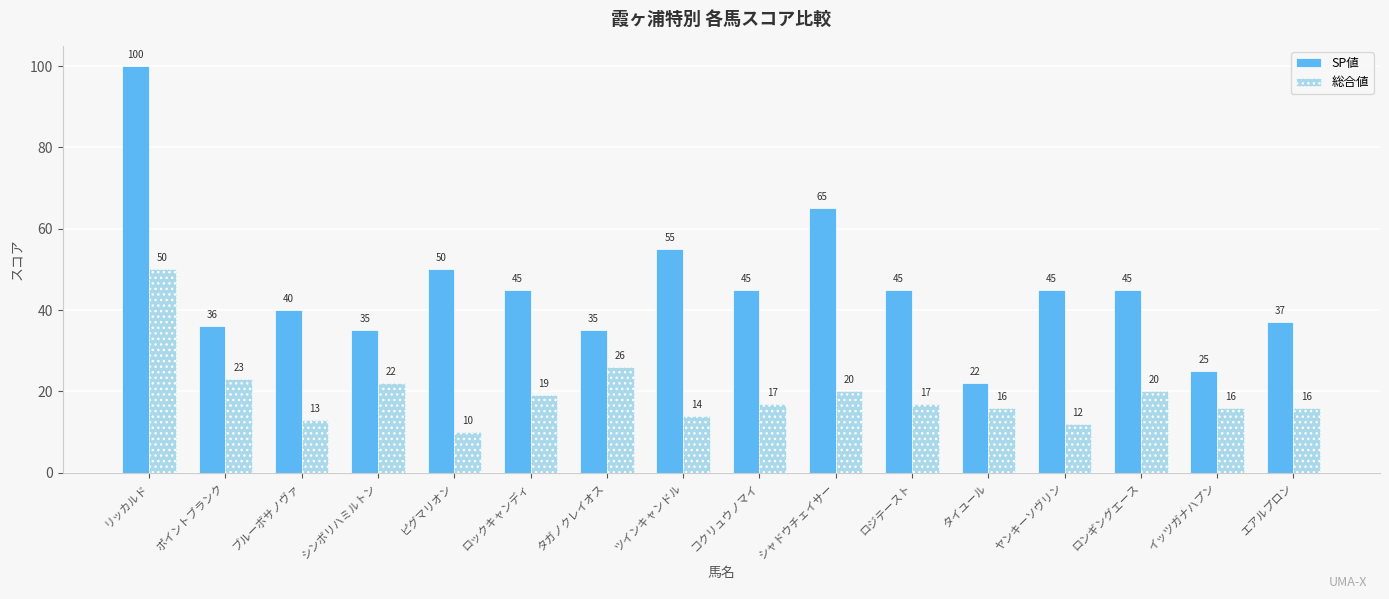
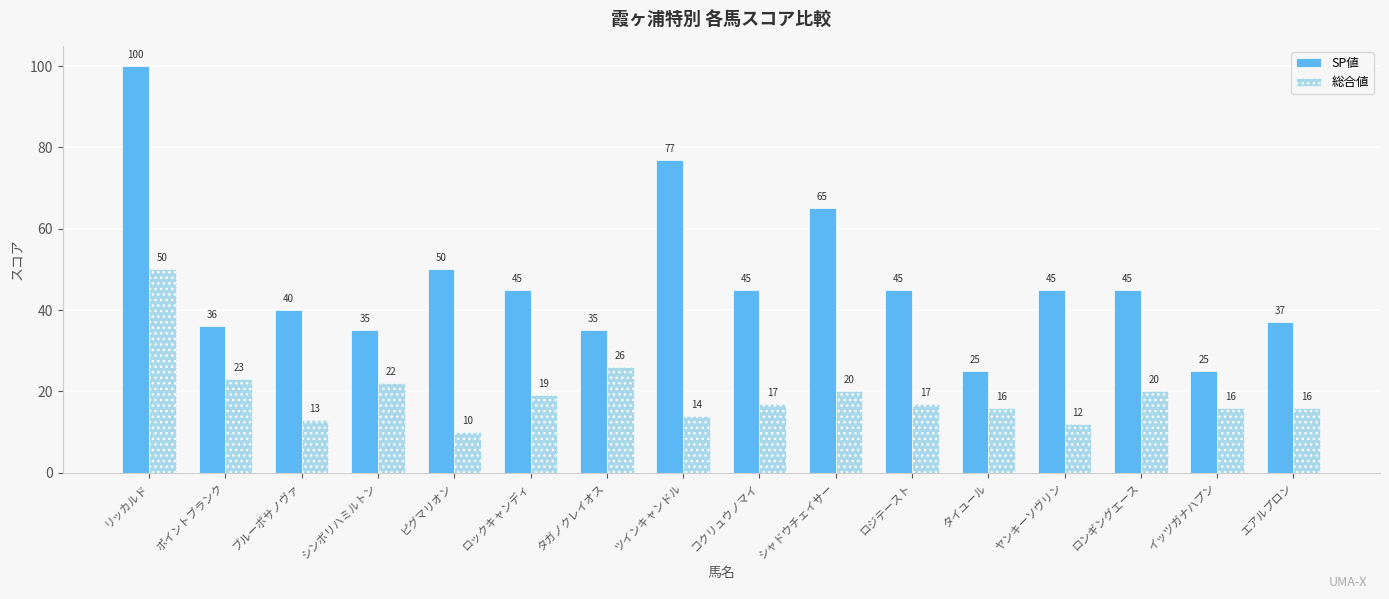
  {
    "SP値": {
      "リッカルド": 100,
      "ポイントブランク": 36,
      "ブルーボサノヴァ": 40,
      "シンボリハミルトン": 35,
      "ピグマリオン": 50,
      "ロックキャンディ": 45,
      "タガノクレイオス": 35,
-     "ツインキャンドル": 55,
+     "ツインキャンドル": 77,
      "コクリュウノマイ": 45,
      "シャドウチェイサー": 65,
      "ロジテースト": 45,
-     "タイユール": 22,
+     "タイユール": 25,
      "ヤンキーソヴリン": 45,
      "ロンギングエース": 45,
      "イッツガナハプン": 25,
      "エアルプロン": 37
    },
    "総合値": {
      "リッカルド": 50,
      "ポイントブランク": 23,
      "ブルーボサノヴァ": 13,
      "シンボリハミルトン": 22,
      "ピグマリオン": 10,
      "ロックキャンディ": 19,
      "タガノクレイオス": 26,
      "ツインキャンドル": 14,
      "コクリュウノマイ": 17,
      "シャドウチェイサー": 20,
      "ロジテースト": 17,
      "タイユール": 16,
      "ヤンキーソヴリン": 12,
      "ロンギングエース": 20,
      "イッツガナハプン": 16,
      "エアルプロン": 16
    }
  }
